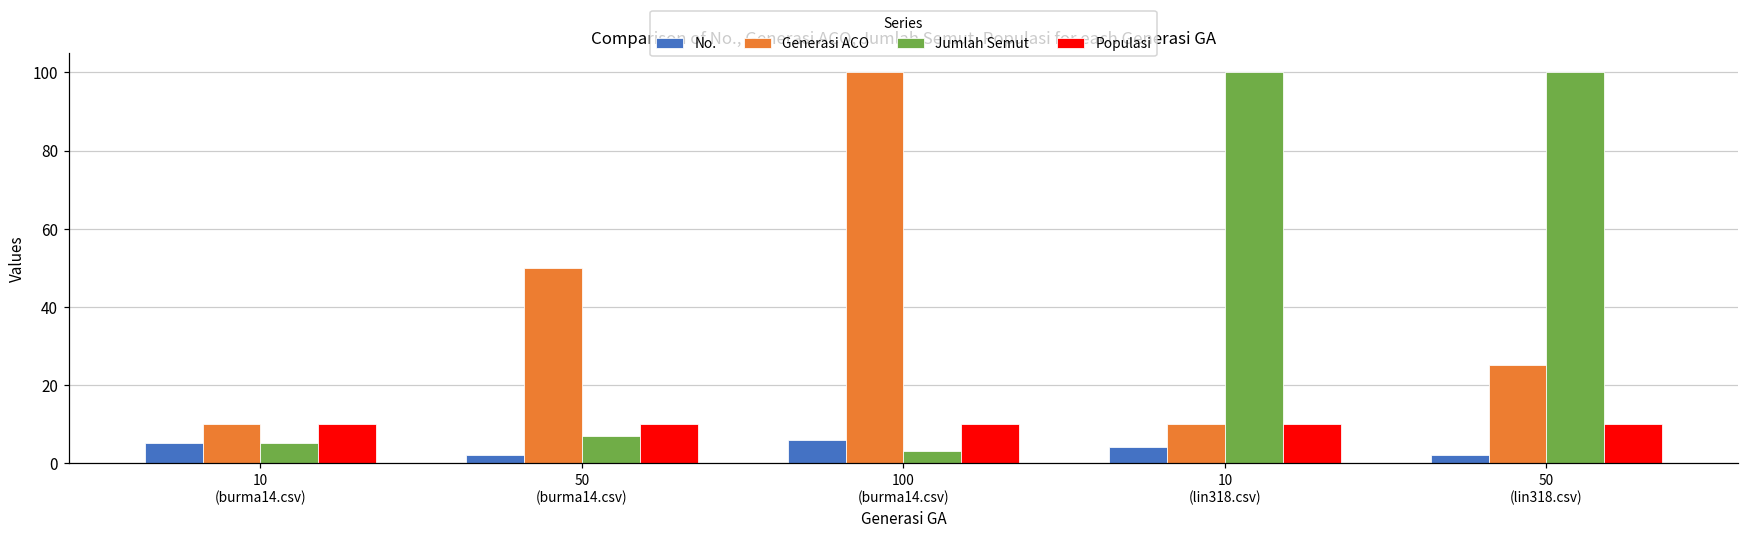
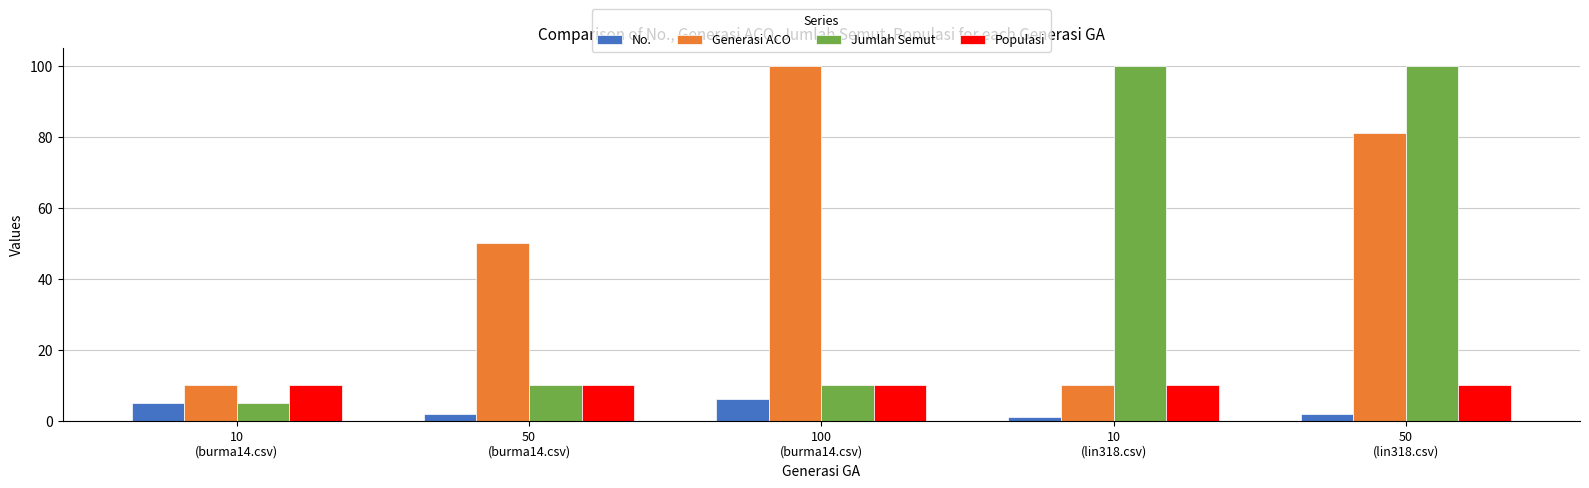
  {
    "No.": {
      "10 (burma14.csv)": 5,
      "50 (burma14.csv)": 2,
      "100 (burma14.csv)": 6,
-     "10 (lin318.csv)": 4,
+     "10 (lin318.csv)": 1,
      "50 (lin318.csv)": 2
    },
    "Generasi ACO": {
      "10 (burma14.csv)": 10,
      "50 (burma14.csv)": 50,
      "100 (burma14.csv)": 100,
      "10 (lin318.csv)": 10,
-     "50 (lin318.csv)": 25
+     "50 (lin318.csv)": 81
    },
    "Jumlah Semut": {
      "10 (burma14.csv)": 5,
-     "50 (burma14.csv)": 7,
-     "100 (burma14.csv)": 3,
+     "50 (burma14.csv)": 10,
+     "100 (burma14.csv)": 10,
      "10 (lin318.csv)": 100,
      "50 (lin318.csv)": 100
    },
    "Populasi": {
      "10 (burma14.csv)": 10,
      "50 (burma14.csv)": 10,
      "100 (burma14.csv)": 10,
      "10 (lin318.csv)": 10,
      "50 (lin318.csv)": 10
    }
  }
